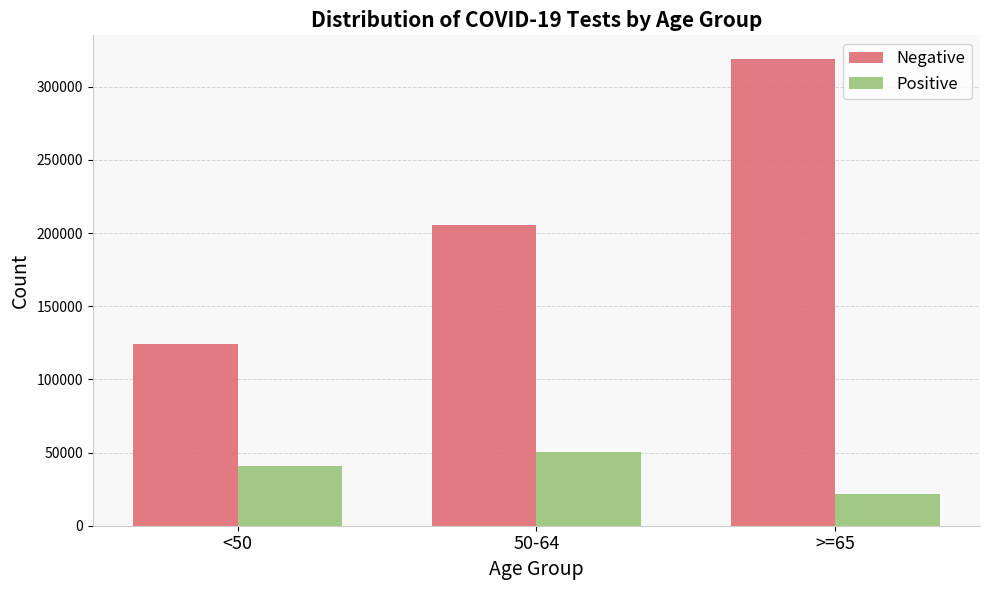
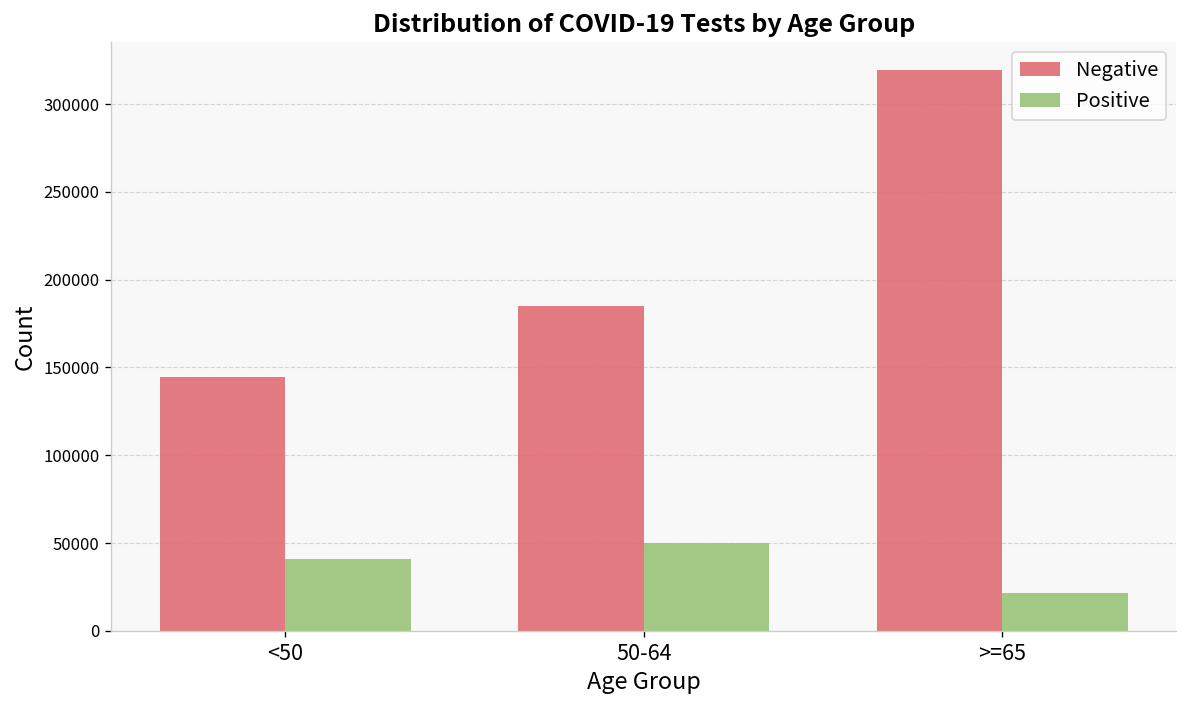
  {
    "Negative": {
-     "<50": 124000,
-     "50-64": 206000,
+     "<50": 144000,
+     "50-64": 185000,
      ">=65": 319000
    },
    "Positive": {
      "<50": 41000,
      "50-64": 50000,
      ">=65": 22000
    }
  }
